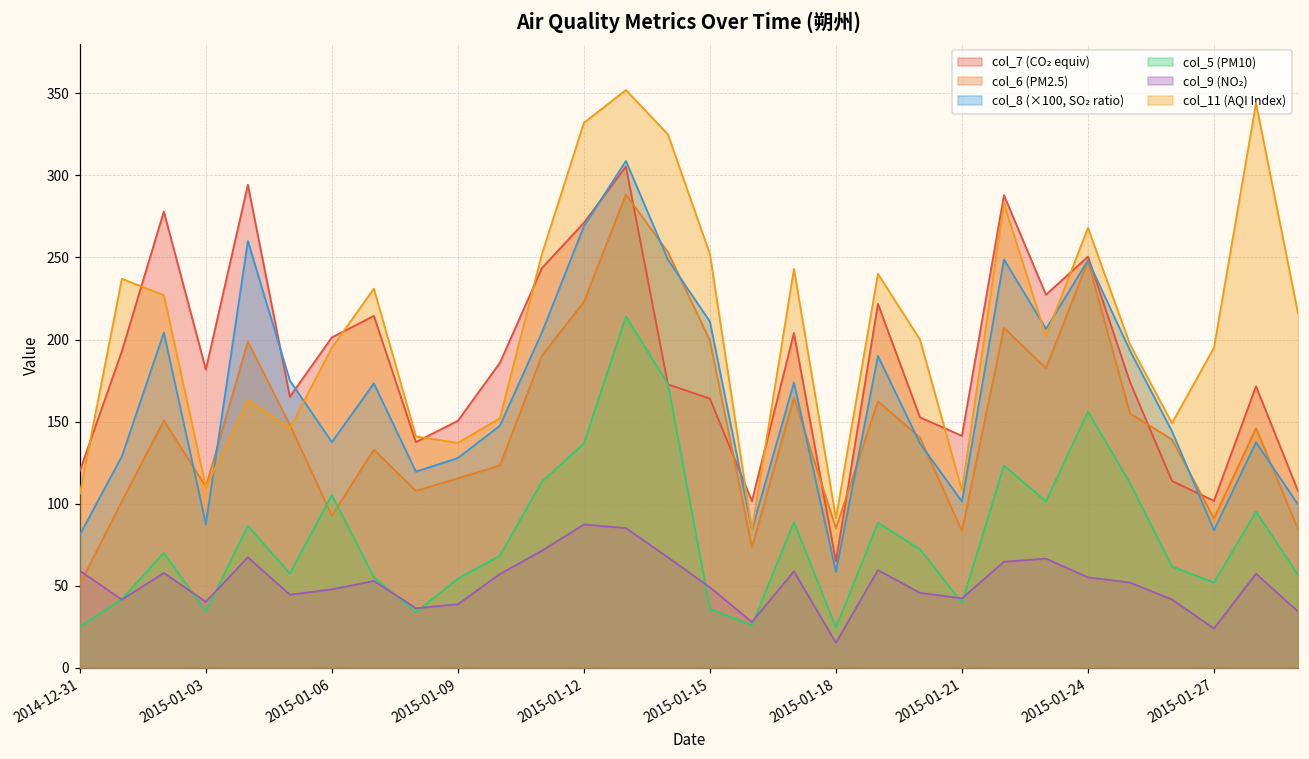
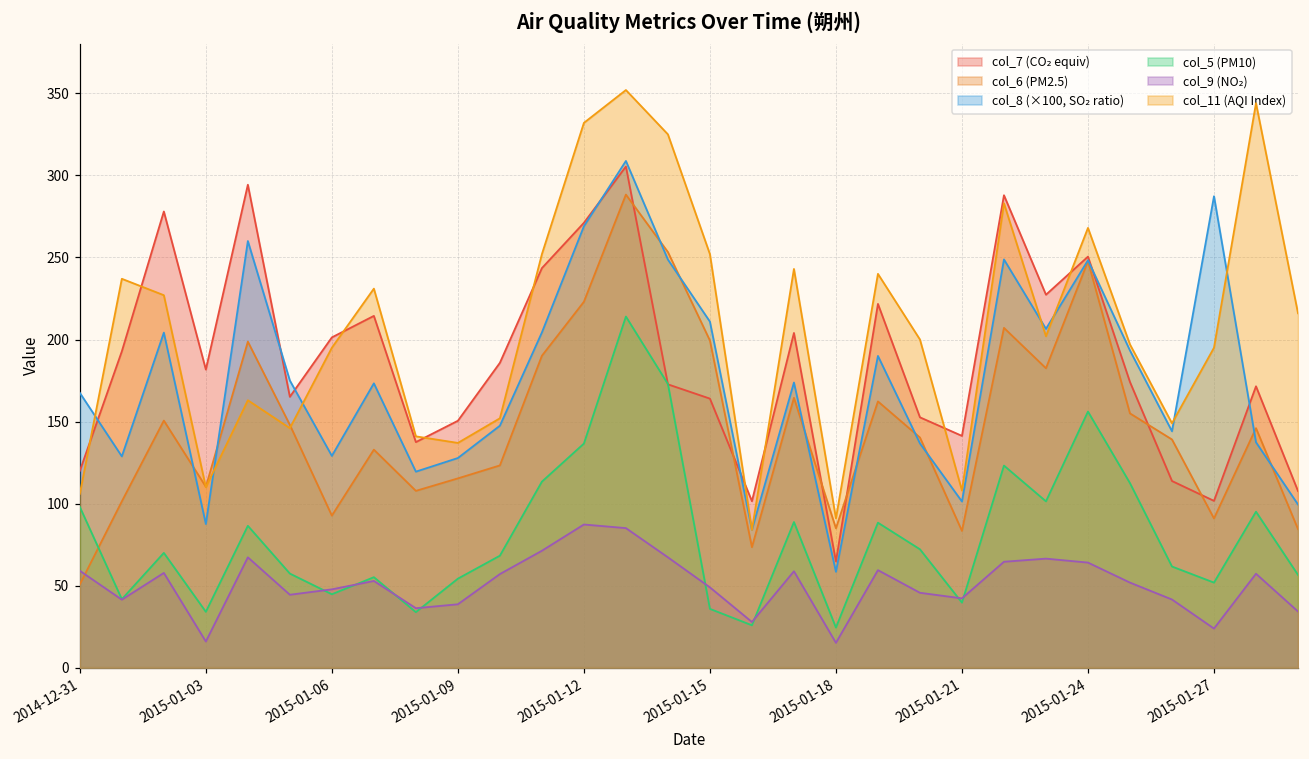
  {
    "col_8 (×100, SO₂ ratio)": {
-     "2014-12-31": 81,
+     "2014-12-31": 168,
      "2015-01-03": 88,
-     "2015-01-06": 138,
+     "2015-01-06": 129,
      "2015-01-09": 128,
      "2015-01-12": 269,
      "2015-01-15": 211,
      "2015-01-18": 59,
      "2015-01-21": 101,
-     "2015-01-27": 84
+     "2015-01-27": 287
    },
    "col_5 (PM10)": {
-     "2014-12-31": 25,
+     "2014-12-31": 98,
      "2015-01-03": 34,
-     "2015-01-06": 105,
+     "2015-01-06": 45,
      "2015-01-09": 54,
      "2015-01-12": 137,
      "2015-01-15": 36,
      "2015-01-18": 25,
      "2015-01-21": 40,
      "2015-01-24": 156,
      "2015-01-27": 52
    },
    "col_9 (NO₂)": {
      "2014-12-31": 59,
-     "2015-01-03": 40,
+     "2015-01-03": 16,
      "2015-01-06": 48,
      "2015-01-09": 39,
      "2015-01-12": 87,
      "2015-01-15": 49,
      "2015-01-18": 15,
      "2015-01-21": 42,
-     "2015-01-24": 55,
+     "2015-01-24": 64,
      "2015-01-27": 24
    }
  }
